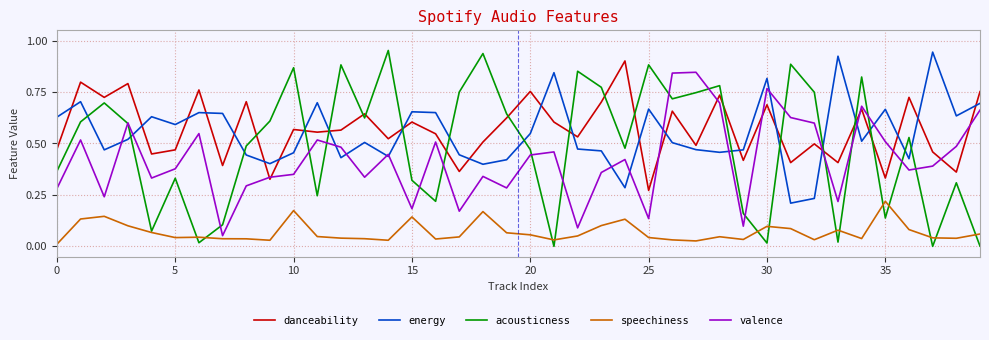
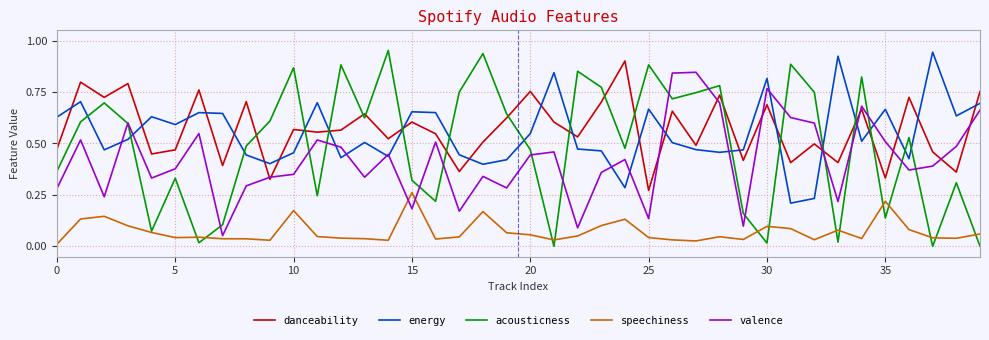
  {
    "danceability": {
      "0": 0.47,
      "5": 0.47,
      "10": 0.57,
      "15": 0.60,
      "20": 0.75,
      "25": 0.27,
      "30": 0.69,
      "35": 0.33
    },
    "energy": {
      "0": 0.63,
      "5": 0.59,
      "10": 0.46,
      "15": 0.65,
      "20": 0.55,
      "25": 0.67,
      "30": 0.82,
      "35": 0.67
    },
    "acousticness": {
      "0": 0.37,
      "5": 0.33,
      "10": 0.87,
      "15": 0.32,
      "20": 0.47,
      "25": 0.88,
      "30": 0.02,
      "35": 0.14
    },
    "speechiness": {
      "0": 0.01,
      "5": 0.04,
      "10": 0.17,
-     "15": 0.14,
+     "15": 0.26,
      "20": 0.06,
      "25": 0.04,
      "30": 0.10,
      "35": 0.22
    },
    "valence": {
      "0": 0.28,
      "5": 0.38,
      "10": 0.35,
      "15": 0.18,
      "20": 0.44,
      "25": 0.14,
      "30": 0.77,
      "35": 0.51
    }
  }
